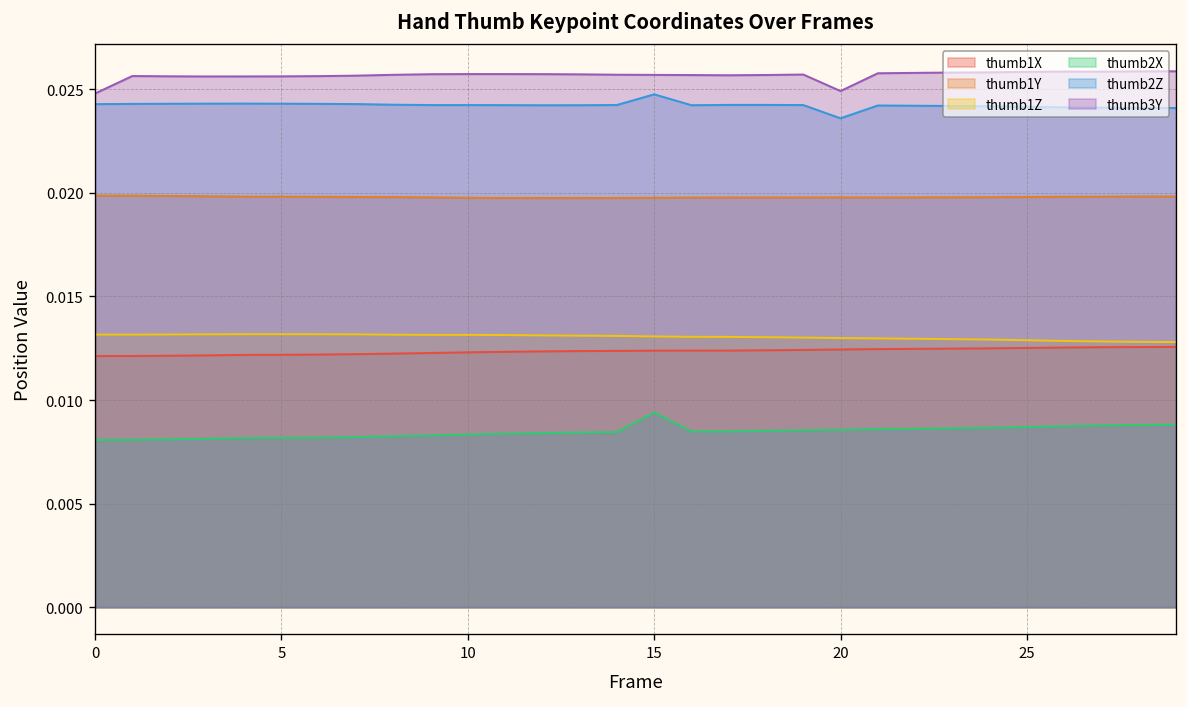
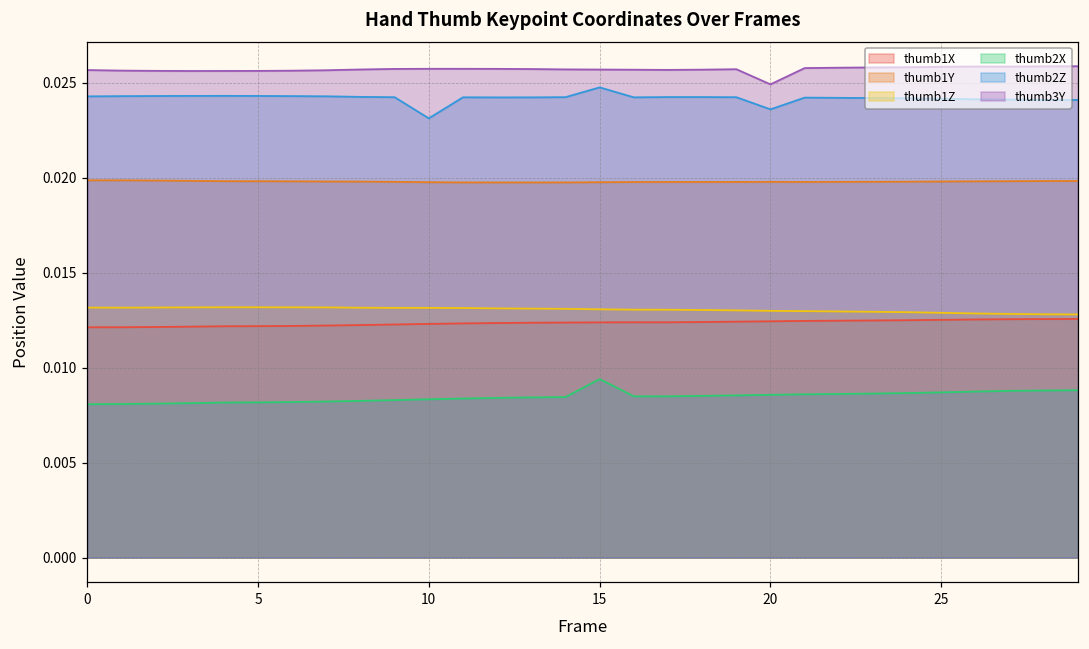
  {
    "thumb2X": {
      "0": 0.0081,
      "5": 0.0082,
      "10": 0.0083,
      "15": 0.0094,
      "20": 0.0086,
      "25": 0.0087
    },
    "thumb2Z": {
      "0": 0.0243,
      "5": 0.0243,
-     "10": 0.0242,
+     "10": 0.0231,
      "15": 0.0248,
      "20": 0.0236
    },
    "thumb3Y": {
-     "0": 0.0248,
+     "0": 0.0257,
      "5": 0.0256,
      "10": 0.0257,
      "15": 0.0257,
      "20": 0.0249
    }
  }
